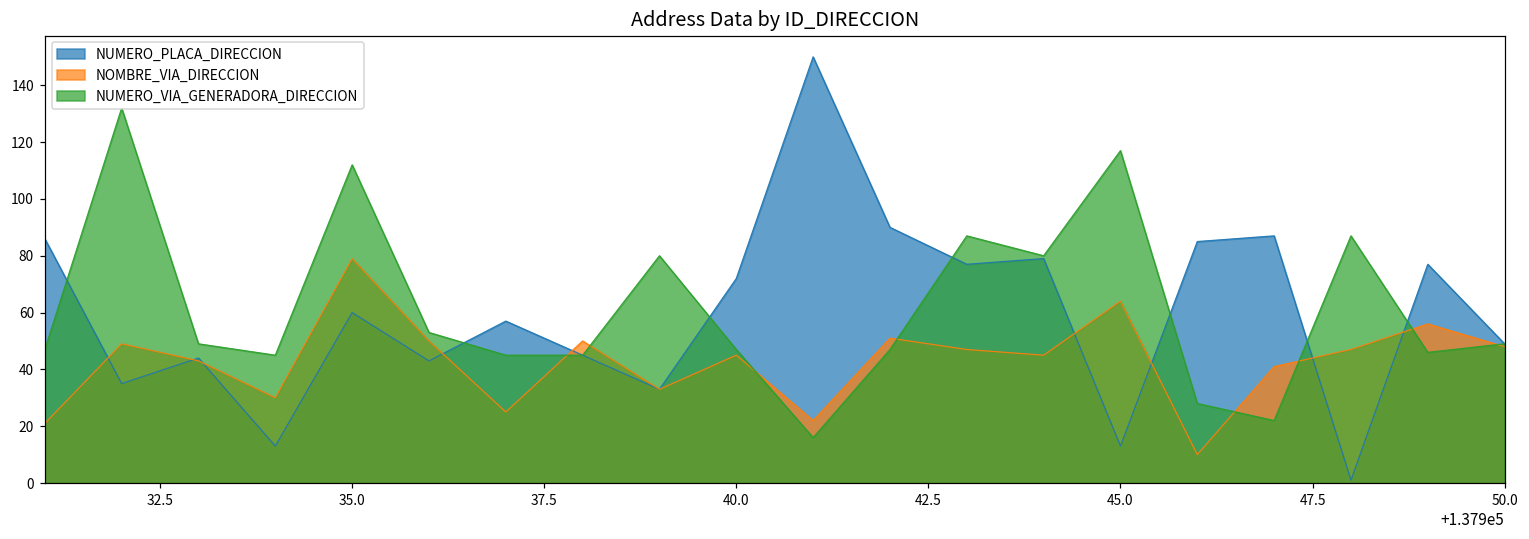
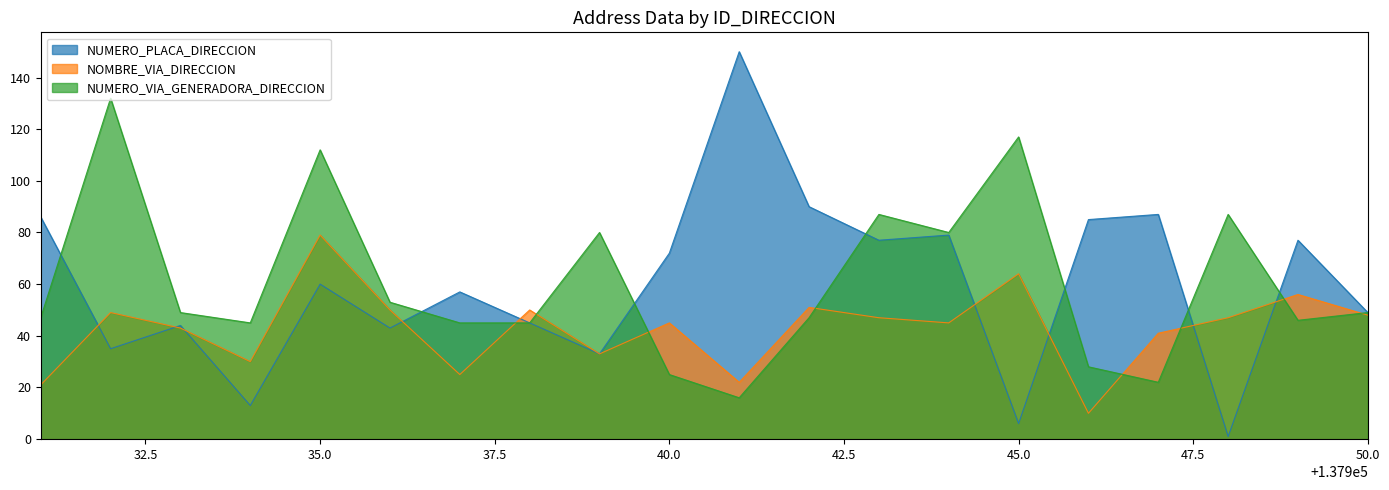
  {
    "NUMERO_PLACA_DIRECCION": {
      "35.0": 60,
      "40.0": 72,
-     "45.0": 13
+     "45.0": 6
    },
    "NOMBRE_VIA_DIRECCION": {
      "35.0": 79,
      "40.0": 45,
      "45.0": 64
    },
    "NUMERO_VIA_GENERADORA_DIRECCION": {
      "35.0": 112,
-     "40.0": 47,
+     "40.0": 25,
      "45.0": 117
    }
  }
